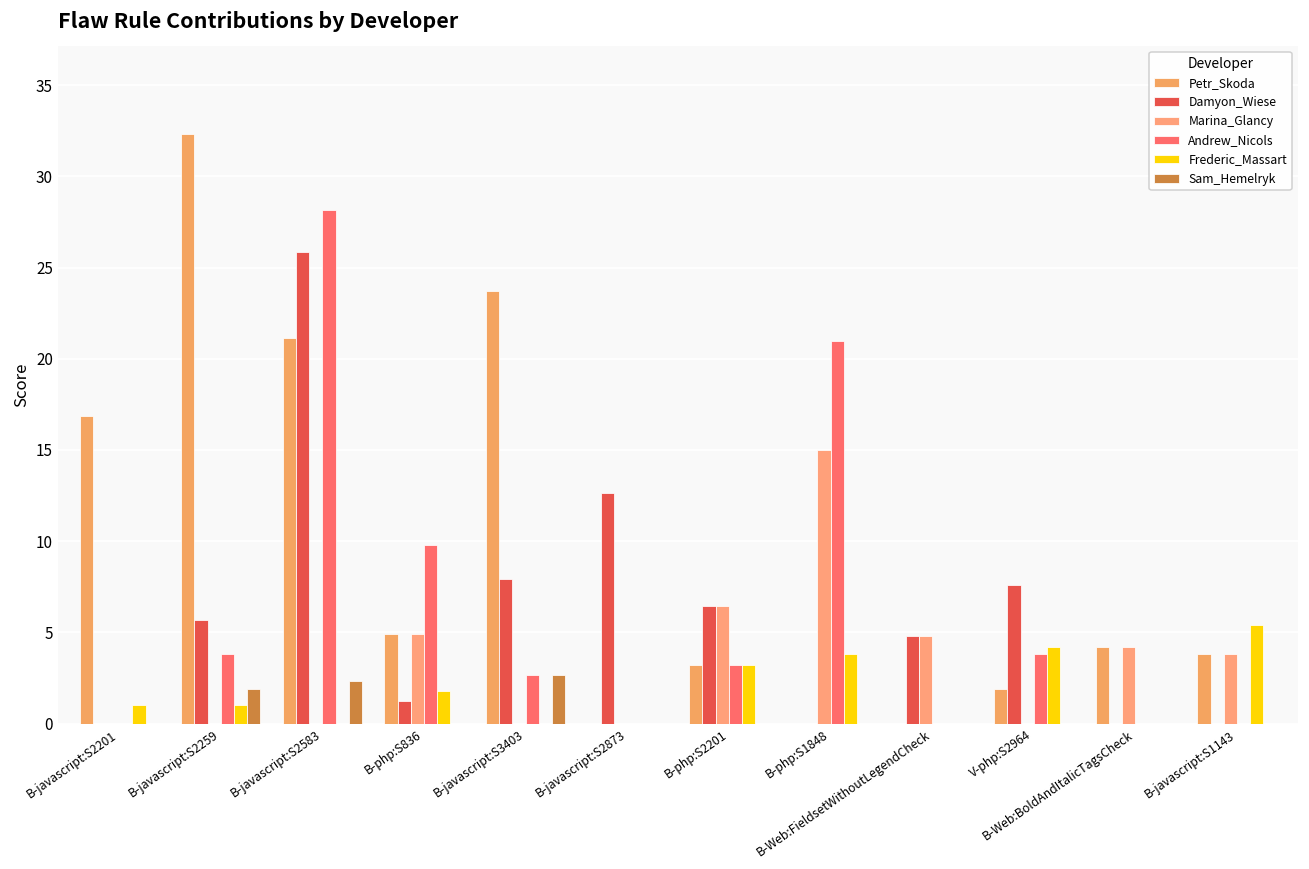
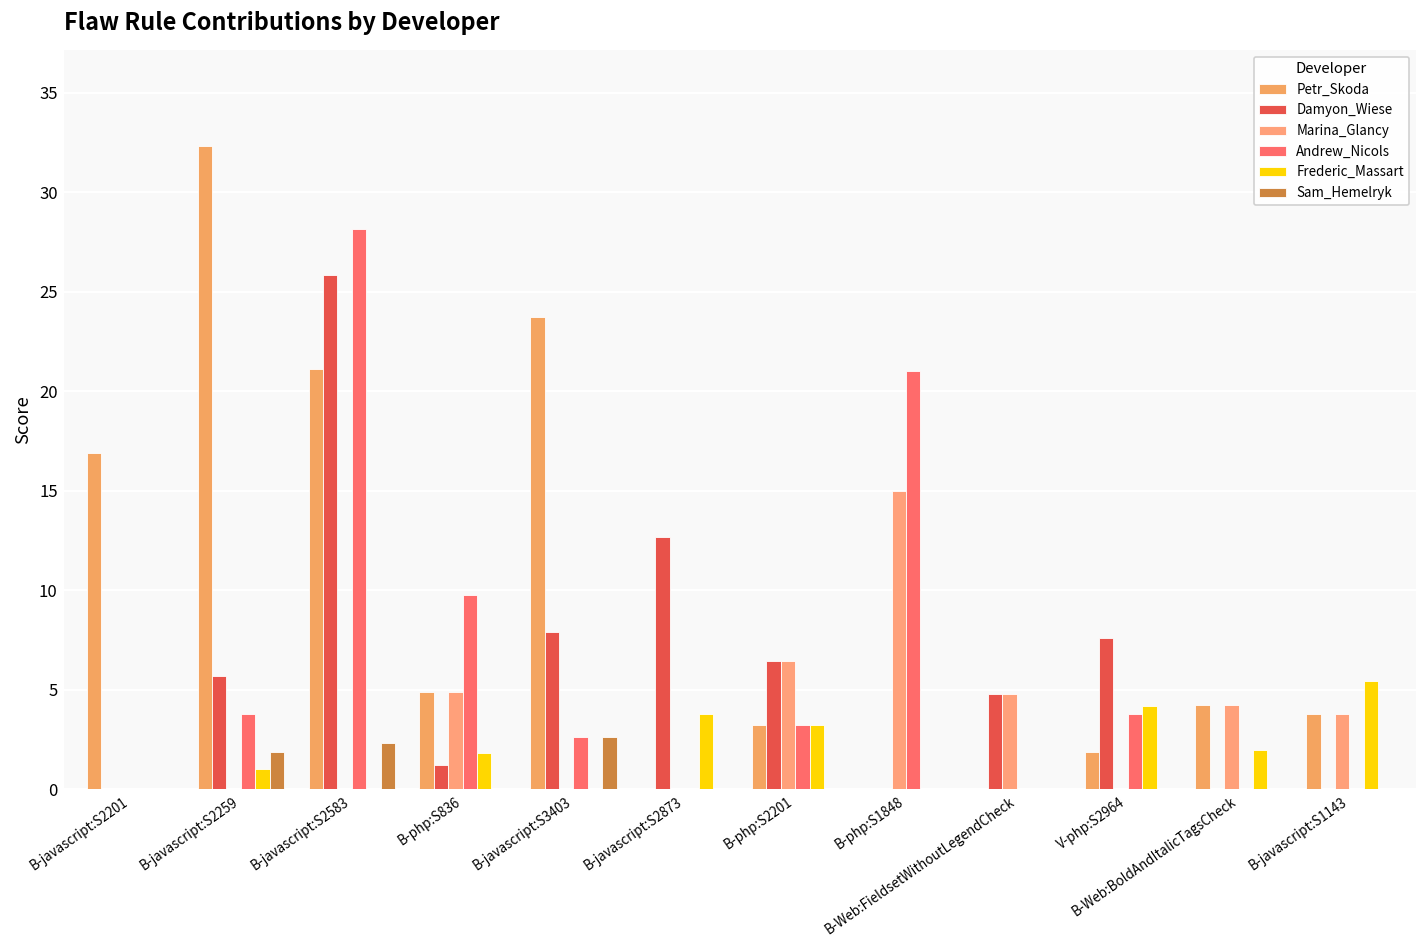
  {
    "Frederic_Massart": {
-     "B-javascript:S2201": 1,
+     "B-javascript:S2201": 0,
      "B-javascript:S2259": 1.0,
      "B-javascript:S2583": 0.0,
      "B-php:S836": 1.8,
      "B-javascript:S3403": 0.0,
-     "B-javascript:S2873": 0.0,
+     "B-javascript:S2873": 3.8,
      "B-php:S2201": 3.2,
-     "B-php:S1848": 3.8,
+     "B-php:S1848": 0.0,
      "B-Web:FieldsetWithoutLegendCheck": 0.0,
      "V-php:S2964": 4.2,
-     "B-Web:BoldAndItalicTagsCheck": 0,
+     "B-Web:BoldAndItalicTagsCheck": 2,
      "B-javascript:S1143": 5.4
    }
  }
